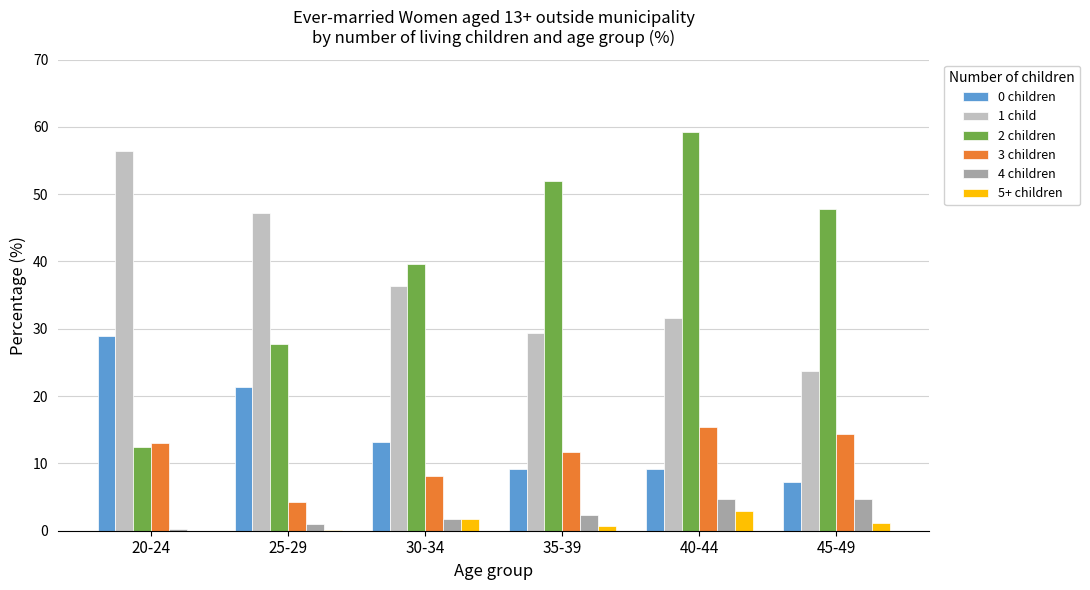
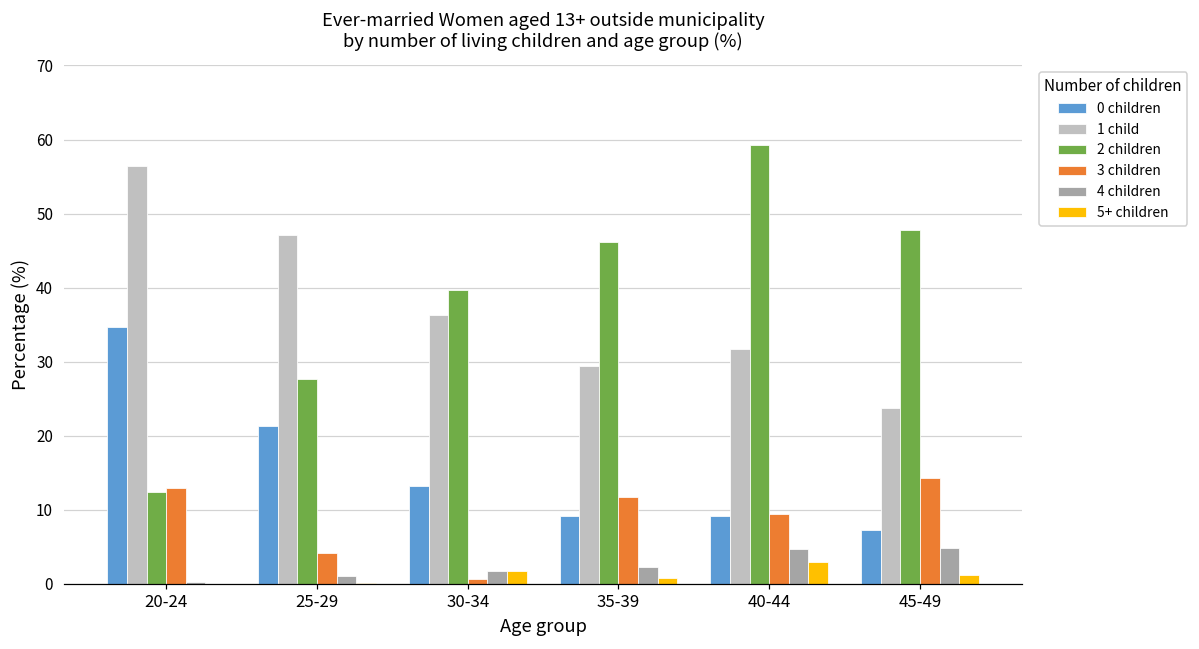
  {
    "0 children": {
-     "20-24": 29,
+     "20-24": 35,
      "25-29": 21,
      "30-34": 13,
      "35-39": 9,
      "40-44": 9,
      "45-49": 7
    },
    "2 children": {
      "20-24": 12,
      "25-29": 28,
      "30-34": 40,
-     "35-39": 52,
+     "35-39": 46,
      "40-44": 59,
      "45-49": 48
    },
    "3 children": {
      "20-24": 13,
      "25-29": 4,
-     "30-34": 8,
+     "30-34": 1,
      "35-39": 12,
-     "40-44": 15,
+     "40-44": 9,
      "45-49": 14
    },
    "5+ children": {
      "30-34": 2,
      "35-39": 1,
      "40-44": 3,
      "45-49": 1
    }
  }
